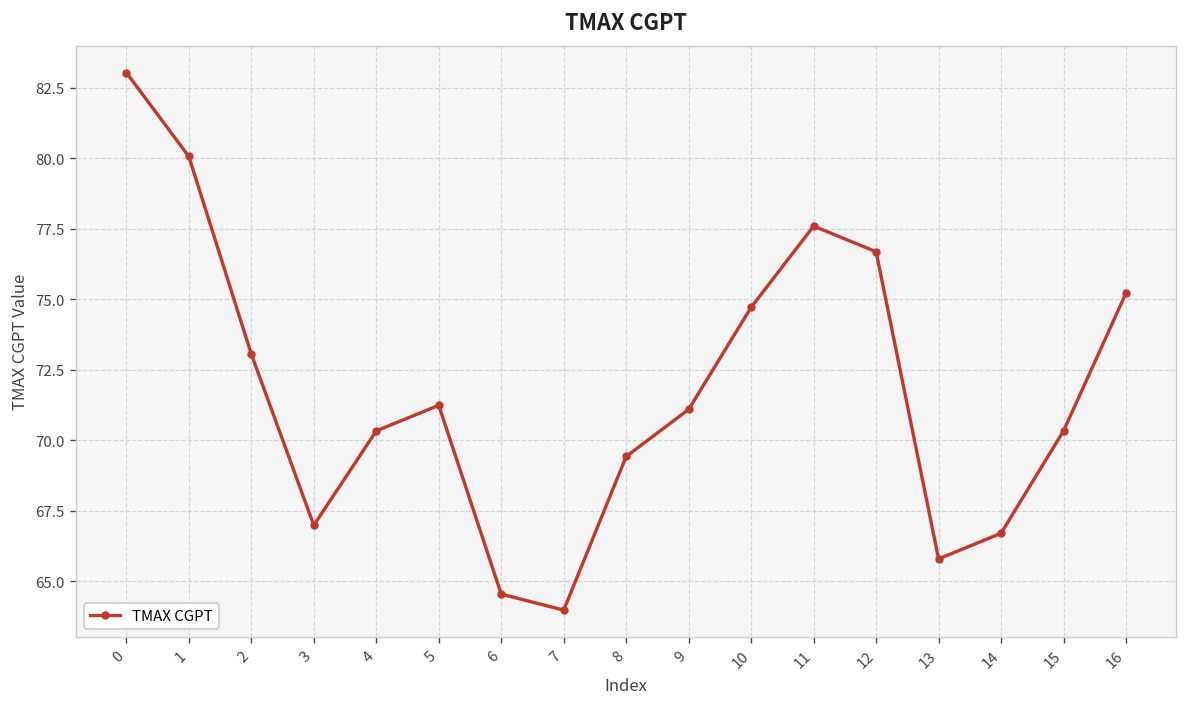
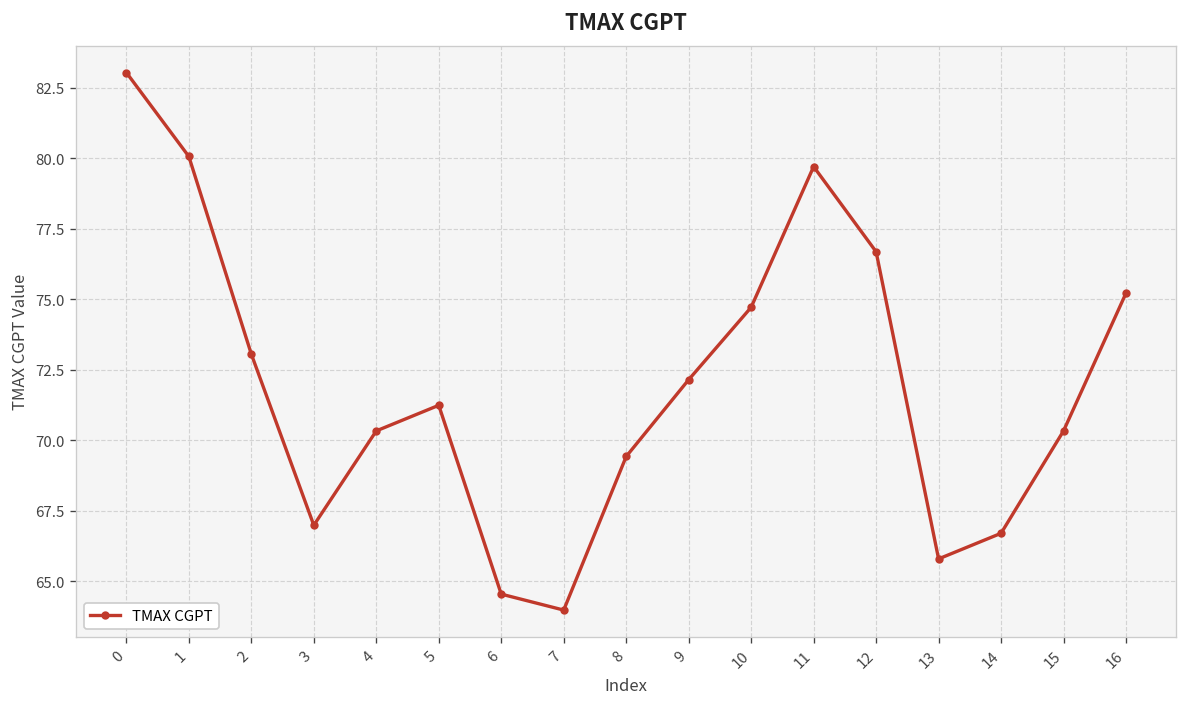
  {
    "0": 83.0,
    "1": 80.1,
    "2": 73.1,
    "3": 67.0,
    "4": 70.3,
    "5": 71.2,
    "6": 64.5,
    "7": 64.0,
    "8": 69.4,
-   "9": 71.1,
+   "9": 72.1,
    "10": 74.7,
-   "11": 77.6,
+   "11": 79.7,
    "12": 76.7,
    "13": 65.8,
    "14": 66.7,
    "15": 70.3,
    "16": 75.2
  }
